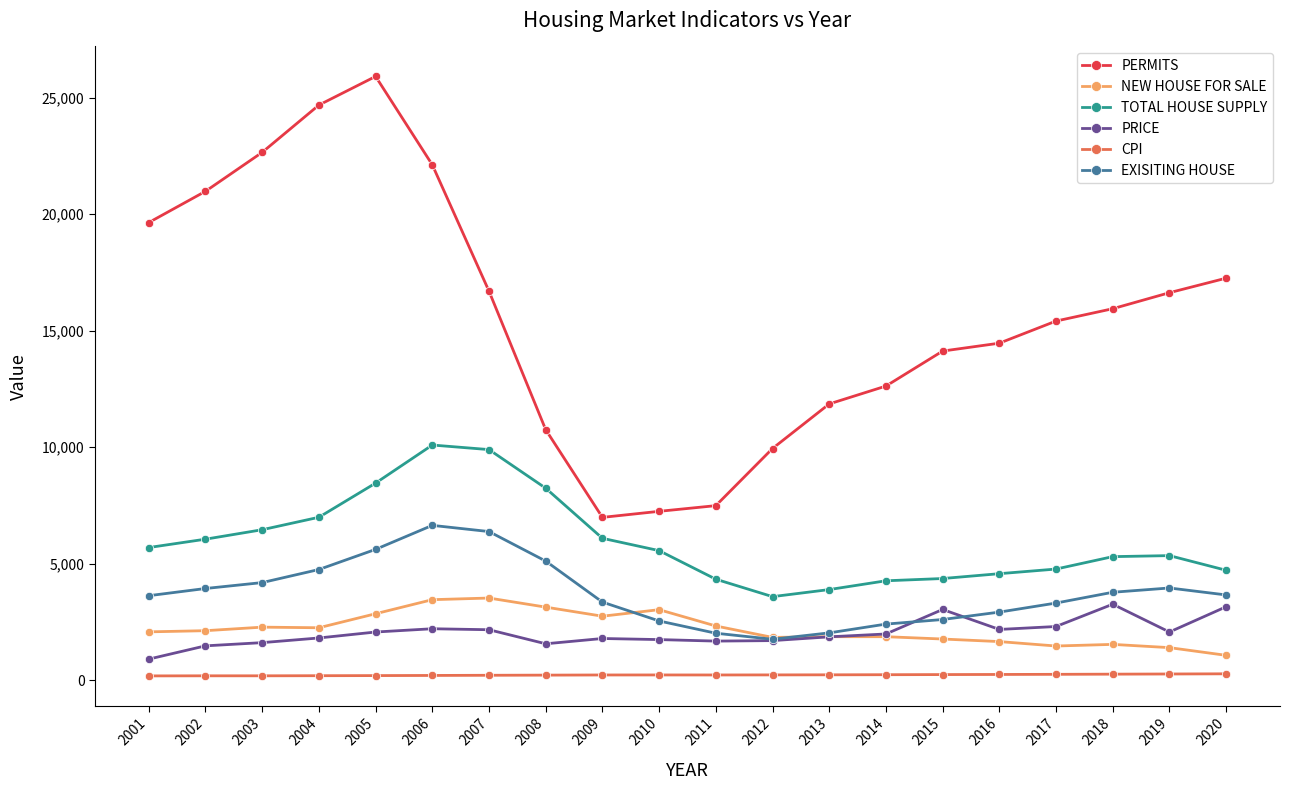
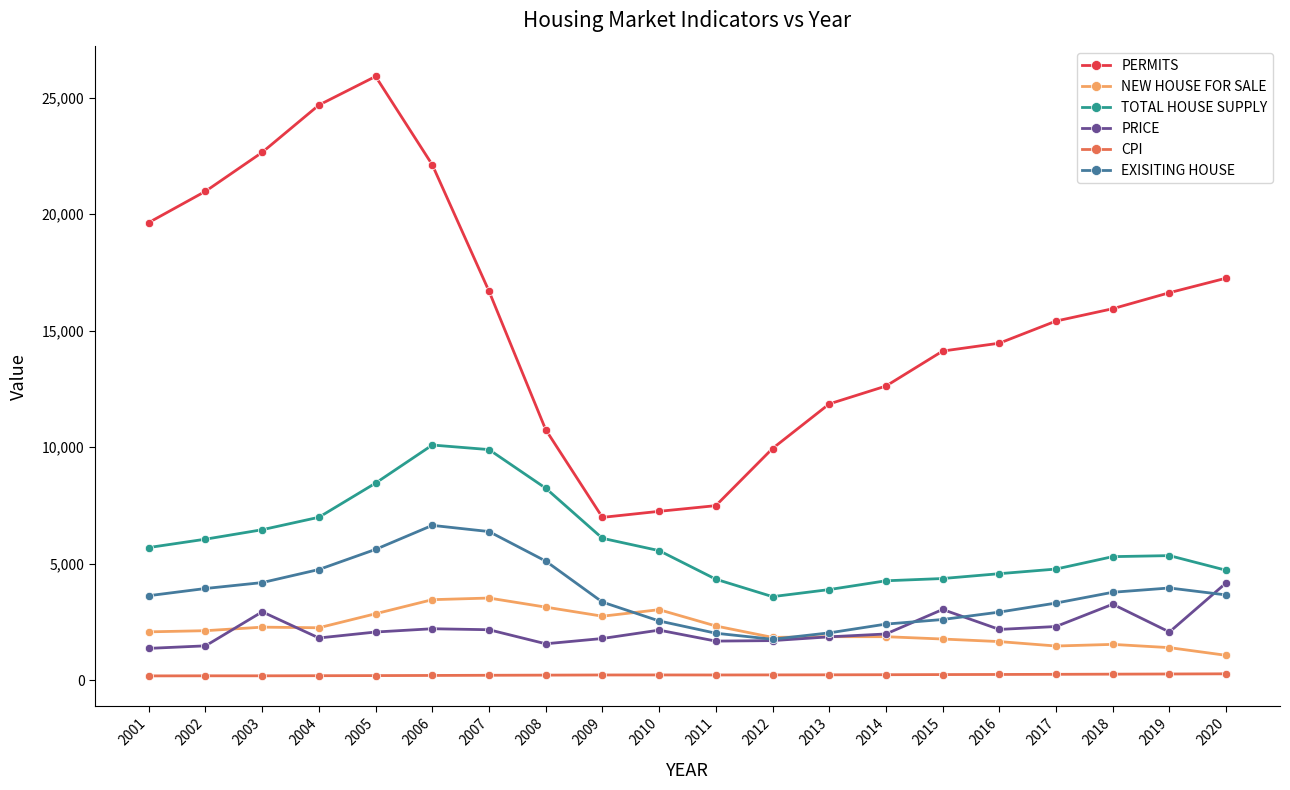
  {
    "PRICE": {
-     "2001": "900",
+     "2001": "1,400",
      "2002": "1,500",
-     "2003": "1,600",
+     "2003": "2,900",
      "2004": "1,800",
      "2005": "2,100",
      "2006": "2,200",
      "2007": "2,200",
      "2008": "1,600",
      "2009": "1,800",
-     "2010": "1,700",
+     "2010": "2,100",
      "2011": "1,700",
      "2014": "2,000",
      "2015": "3,000",
      "2016": "2,200",
      "2017": "2,300",
      "2018": "3,300",
      "2019": "2,100",
-     "2020": "3,100"
+     "2020": "4,200"
    }
  }
